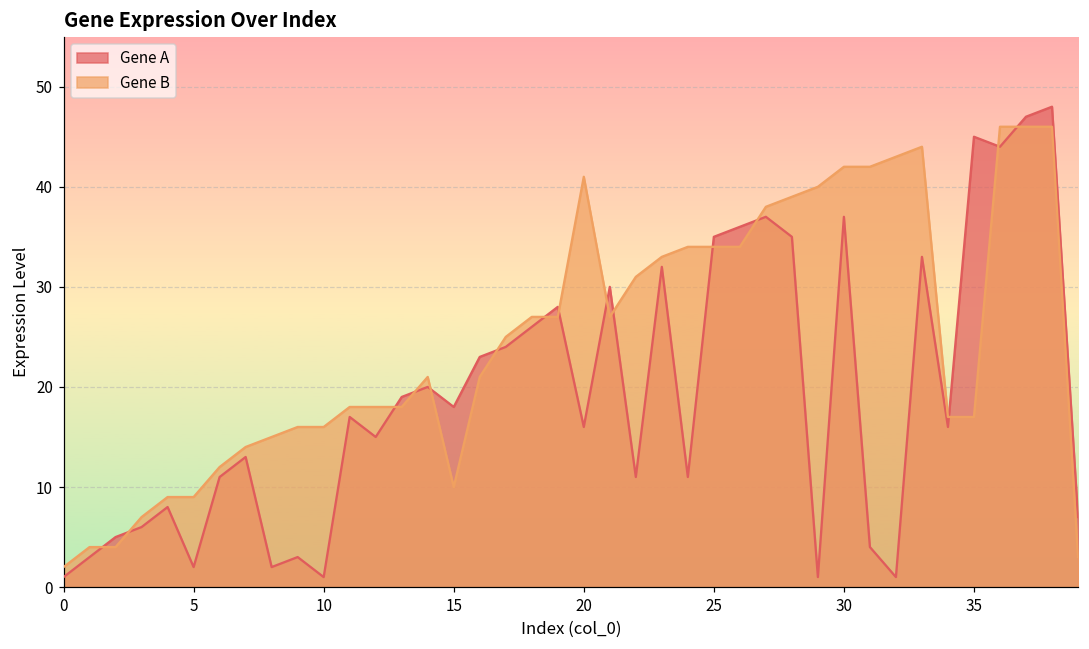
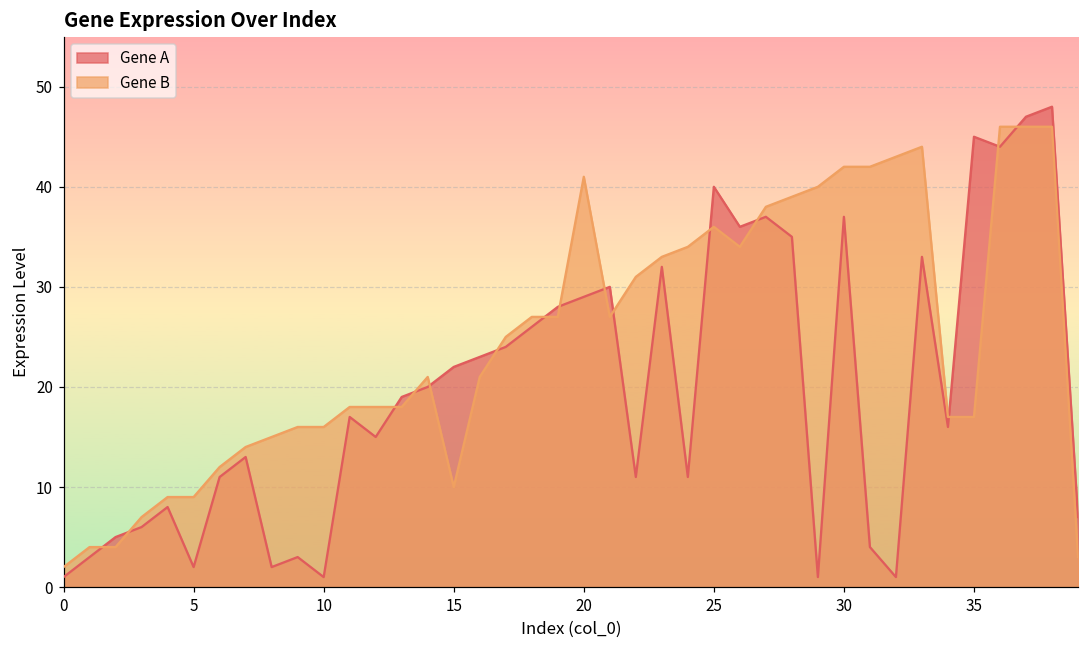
  {
    "Gene A": {
      "0": 1,
      "5": 2,
      "10": 1,
-     "15": 18,
-     "20": 16,
-     "25": 35,
+     "15": 22,
+     "20": 29,
+     "25": 40,
      "30": 37,
      "35": 45
    },
    "Gene B": {
      "0": 2,
      "5": 9,
      "10": 16,
      "15": 10,
      "20": 41,
-     "25": 34,
+     "25": 36,
      "30": 42,
      "35": 17
    }
  }
